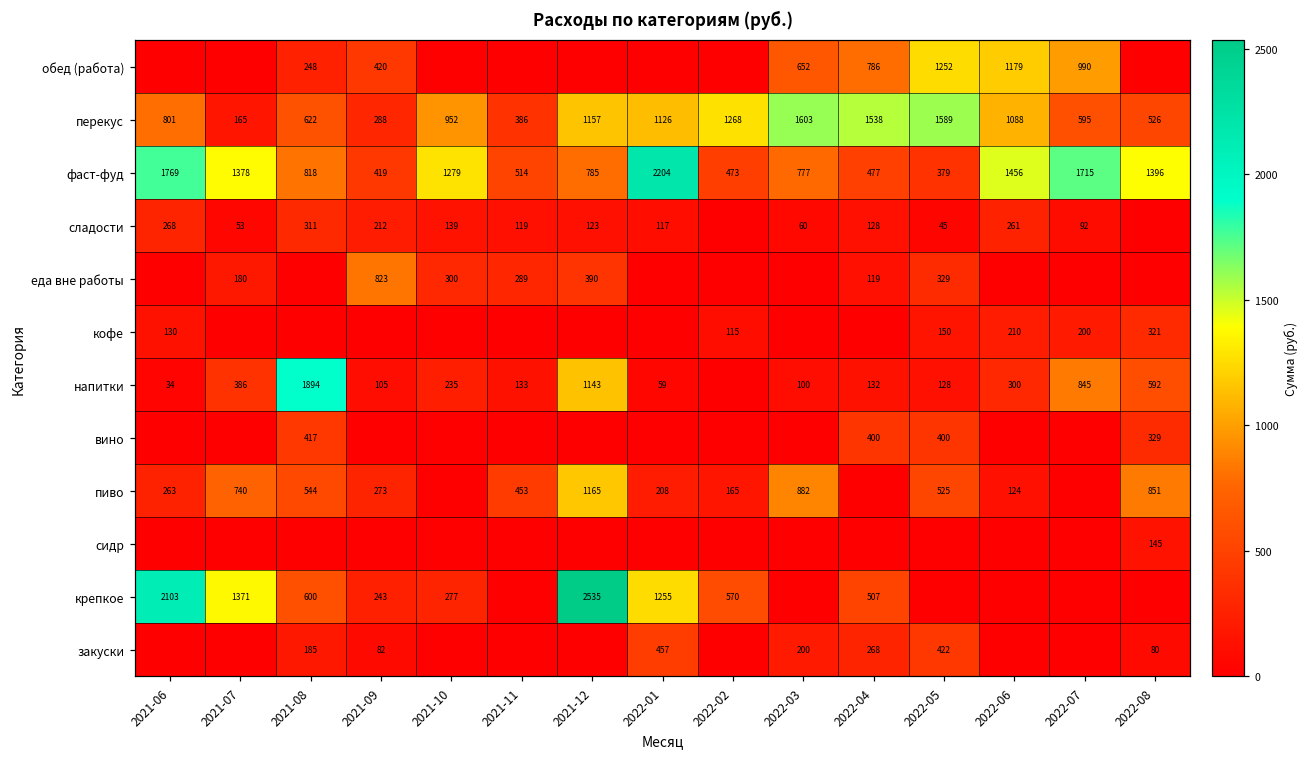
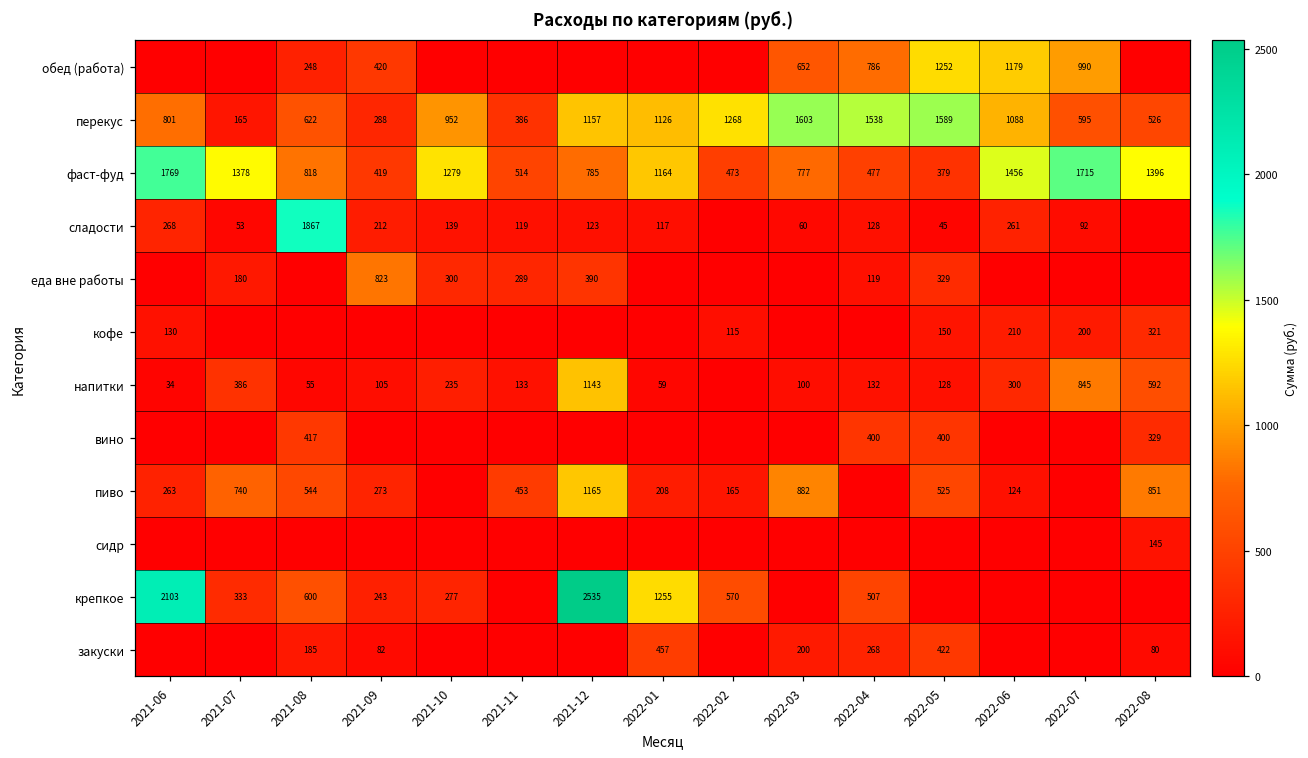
  {
    "обед (работа)": {
      "2021-08": 248,
      "2021-09": 420,
      "2022-03": 652,
      "2022-04": 786,
      "2022-05": 1252,
      "2022-06": 1179,
      "2022-07": 990
    },
    "перекус": {
      "2021-06": 801,
      "2021-07": 165,
      "2021-08": 622,
      "2021-09": 288,
      "2021-10": 952,
      "2021-11": 386,
      "2021-12": 1157,
      "2022-01": 1126,
      "2022-02": 1268,
      "2022-03": 1603,
      "2022-04": 1538,
      "2022-05": 1589,
      "2022-06": 1088,
      "2022-07": 595,
      "2022-08": 526
    },
    "фаст-фуд": {
      "2021-06": 1769,
      "2021-07": 1378,
      "2021-08": 818,
      "2021-09": 419,
      "2021-10": 1279,
      "2021-11": 514,
      "2021-12": 785,
-     "2022-01": 2204,
+     "2022-01": 1164,
      "2022-02": 473,
      "2022-03": 777,
      "2022-04": 477,
      "2022-05": 379,
      "2022-06": 1456,
      "2022-07": 1715,
      "2022-08": 1396
    },
    "сладости": {
      "2021-06": 268,
      "2021-07": 53,
-     "2021-08": 311,
+     "2021-08": 1867,
      "2021-09": 212,
      "2021-10": 139,
      "2021-11": 119,
      "2021-12": 123,
      "2022-01": 117,
      "2022-03": 60,
      "2022-04": 128,
      "2022-05": 45,
      "2022-06": 261,
      "2022-07": 92
    },
    "еда вне работы": {
      "2021-07": 180,
      "2021-09": 823,
      "2021-10": 300,
      "2021-11": 289,
      "2021-12": 390,
      "2022-04": 119,
      "2022-05": 329
    },
    "кофе": {
      "2021-06": 130,
      "2022-02": 115,
      "2022-05": 150,
      "2022-06": 210,
      "2022-07": 200,
      "2022-08": 321
    },
    "напитки": {
      "2021-06": 34,
      "2021-07": 386,
-     "2021-08": 1894,
+     "2021-08": 55,
      "2021-09": 105,
      "2021-10": 235,
      "2021-11": 133,
      "2021-12": 1143,
      "2022-01": 59,
      "2022-03": 100,
      "2022-04": 132,
      "2022-05": 128,
      "2022-06": 300,
      "2022-07": 845,
      "2022-08": 592
    },
    "вино": {
      "2021-08": 417,
      "2022-04": 400,
      "2022-05": 400,
      "2022-08": 329
    },
    "пиво": {
      "2021-06": 263,
      "2021-07": 740,
      "2021-08": 544,
      "2021-09": 273,
      "2021-11": 453,
      "2021-12": 1165,
      "2022-01": 208,
      "2022-02": 165,
      "2022-03": 882,
      "2022-05": 525,
      "2022-06": 124,
      "2022-08": 851
    },
    "сидр": {
      "2022-08": 145
    },
    "крепкое": {
      "2021-06": 2103,
-     "2021-07": 1371,
+     "2021-07": 333,
      "2021-08": 600,
      "2021-09": 243,
      "2021-10": 277,
      "2021-12": 2535,
      "2022-01": 1255,
      "2022-02": 570,
      "2022-04": 507
    },
    "закуски": {
      "2021-08": 185,
      "2021-09": 82,
      "2022-01": 457,
      "2022-03": 200,
      "2022-04": 268,
      "2022-05": 422,
      "2022-08": 80
    }
  }
